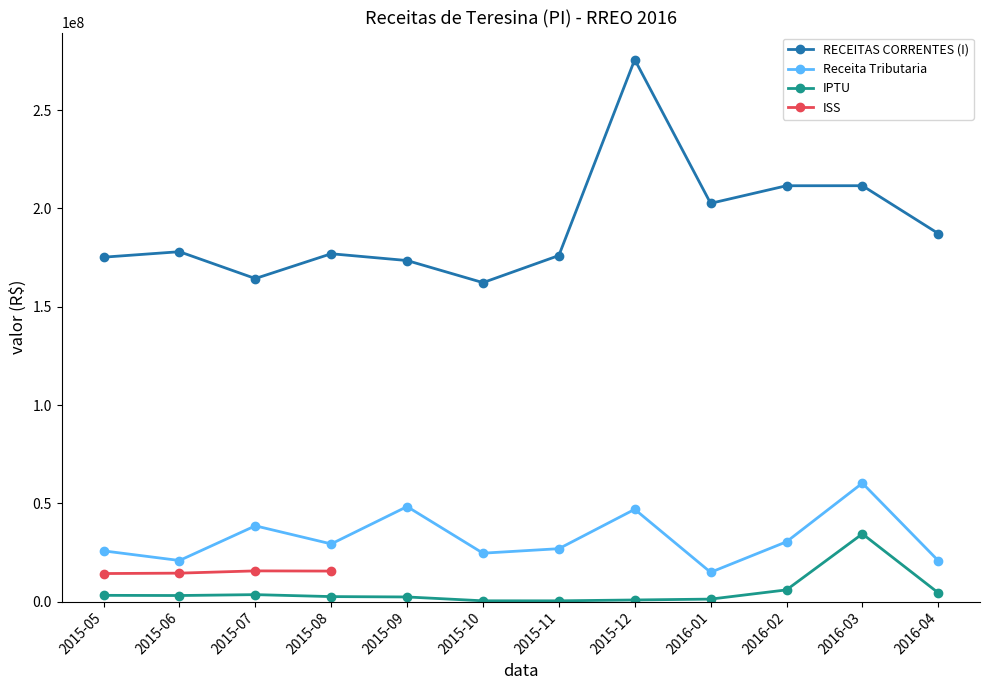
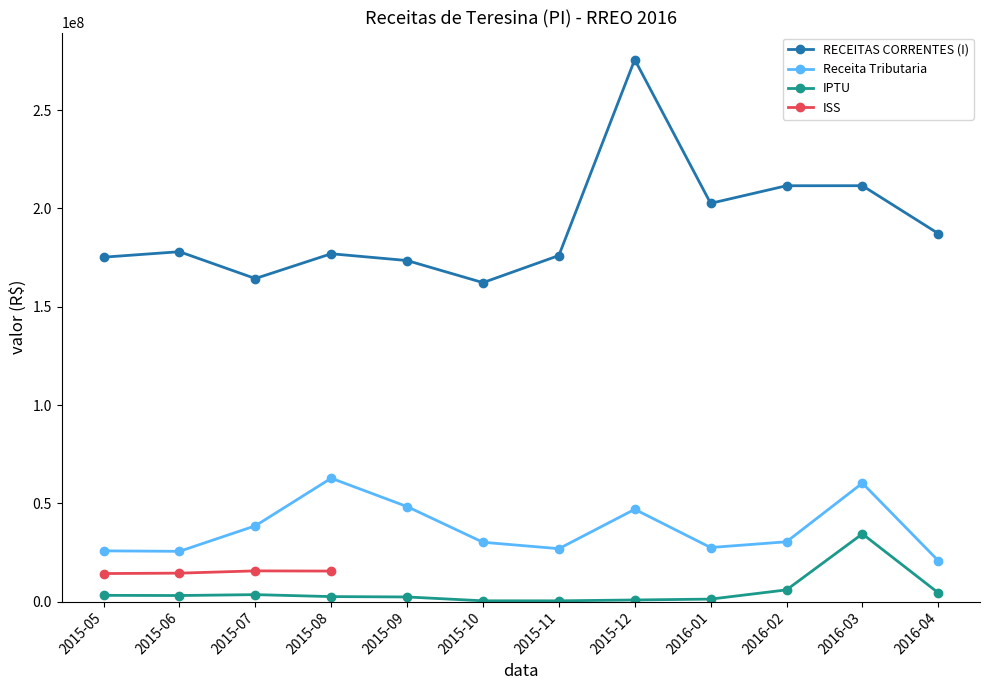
  {
    "Receita Tributaria": {
      "2015-05": 26000000,
-     "2015-06": 21000000,
+     "2015-06": 26000000,
      "2015-07": 39000000,
-     "2015-08": 29000000,
+     "2015-08": 63000000,
      "2015-09": 48000000,
-     "2015-10": 25000000,
+     "2015-10": 30000000,
      "2015-11": 27000000,
      "2015-12": 47000000,
-     "2016-01": 15000000,
+     "2016-01": 28000000,
      "2016-02": 30000000,
      "2016-03": 60000000,
      "2016-04": 21000000
    },
    "ISS": {
      "2015-05": 14000000,
      "2015-06": 14000000,
      "2015-07": 16000000,
      "2015-08": 16000000
    }
  }
